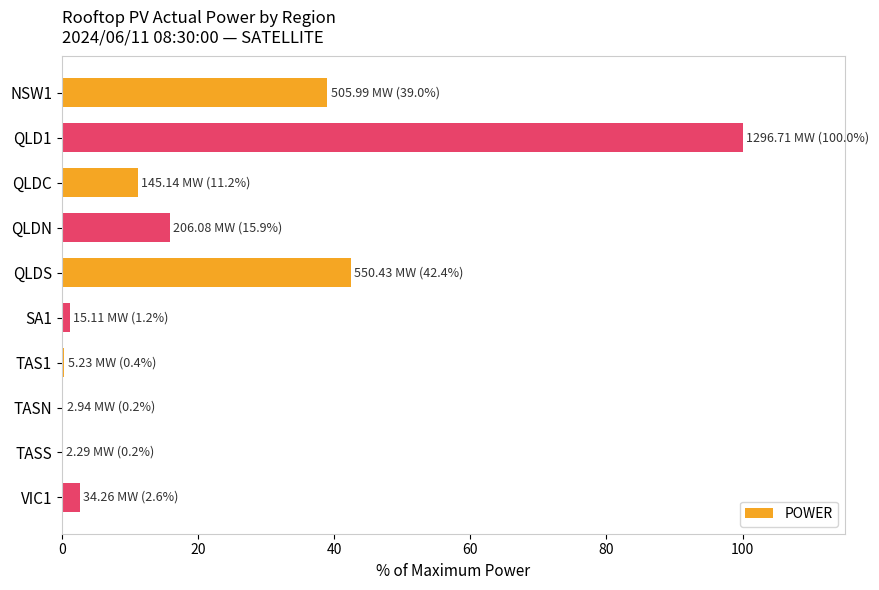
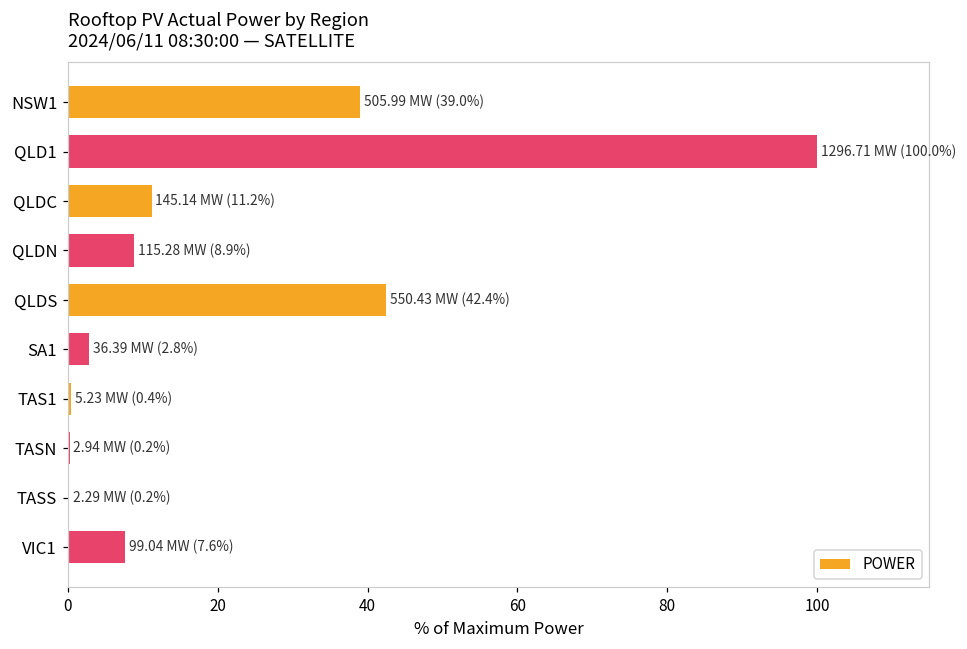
  {
    "NSW1": "(39.0%)",
    "QLD1": "(100.0%)",
    "QLDC": "(11.2%)",
-   "QLDN": "206.08 MW (15.9%)",
+   "QLDN": "115.28 MW (8.9%)",
    "QLDS": "(42.4%)",
-   "SA1": "15.11 MW (1.2%)",
+   "SA1": "36.39 MW (2.8%)",
    "TAS1": "(0.4%)",
    "TASN": "(0.2%)",
    "TASS": "(0.2%)",
-   "VIC1": "34.26 MW (2.6%)"
+   "VIC1": "99.04 MW (7.6%)"
  }
